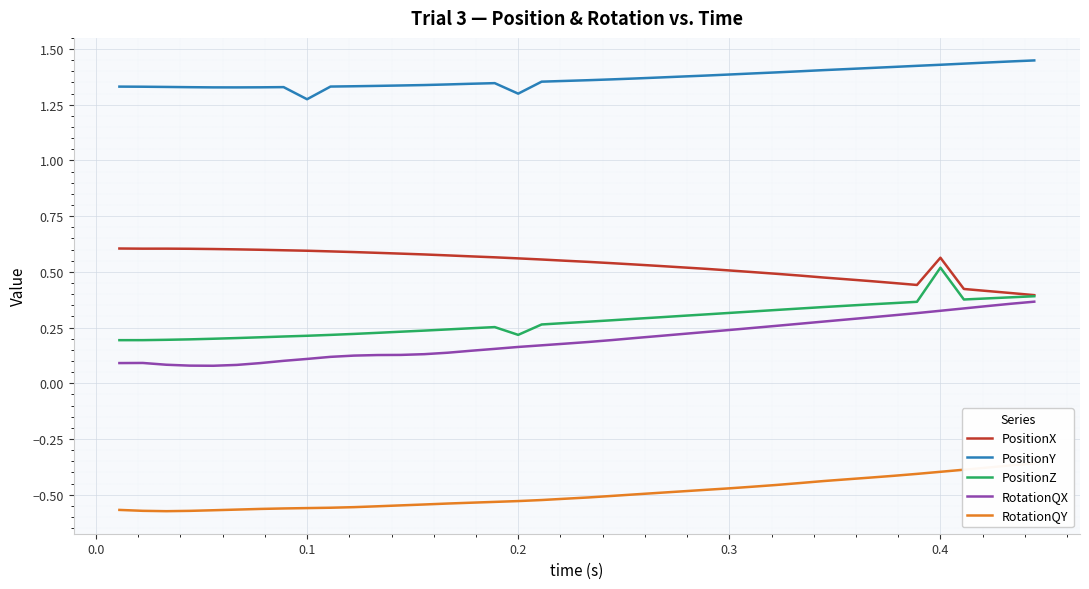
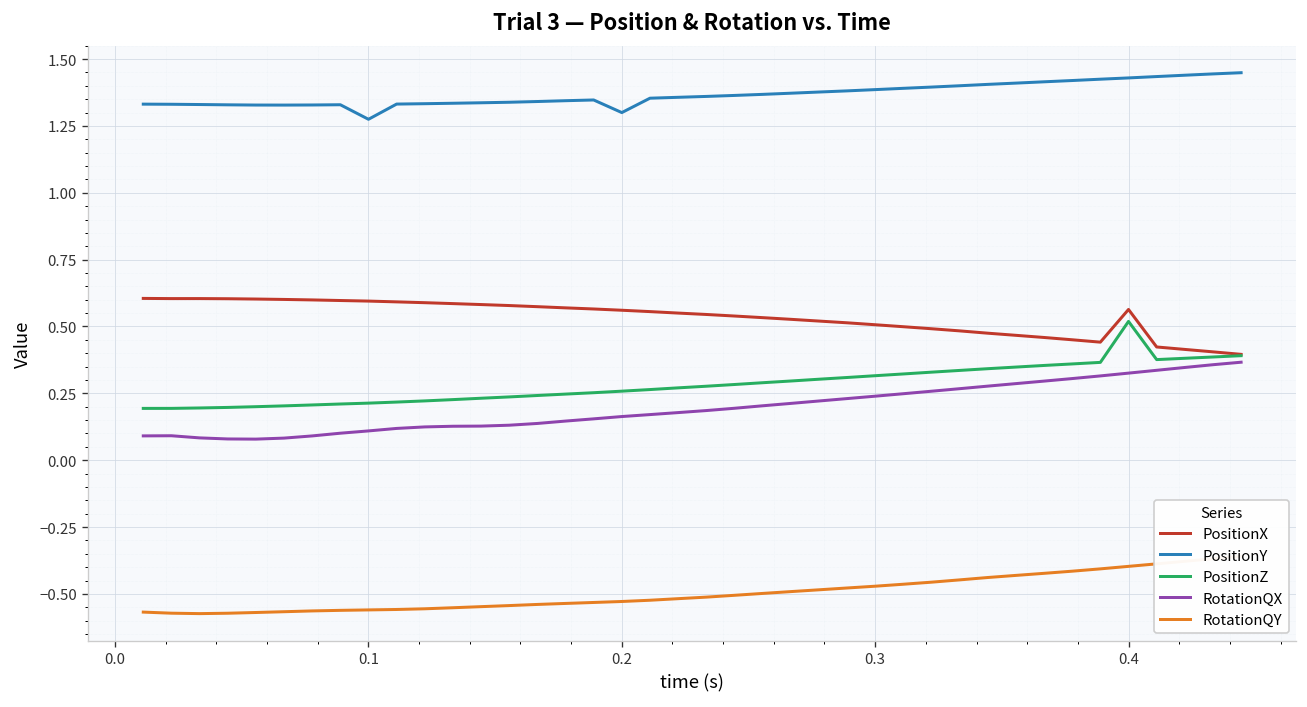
  {
    "PositionX": {
      "0.1": 0.60,
      "0.2": 0.56,
      "0.3": 0.51,
      "0.4": 0.56
    },
    "PositionY": {
      "0.1": 1.27,
      "0.2": 1.30,
      "0.3": 1.39,
      "0.4": 1.43
    },
    "PositionZ": {
      "0.1": 0.21,
-     "0.2": 0.22,
+     "0.2": 0.26,
      "0.3": 0.32,
      "0.4": 0.52
    },
    "RotationQX": {
      "0.1": 0.11,
      "0.2": 0.16,
      "0.3": 0.24,
      "0.4": 0.33
    },
    "RotationQY": {
      "0.1": -0.56,
      "0.2": -0.53,
      "0.3": -0.47,
      "0.4": -0.40
    }
  }
